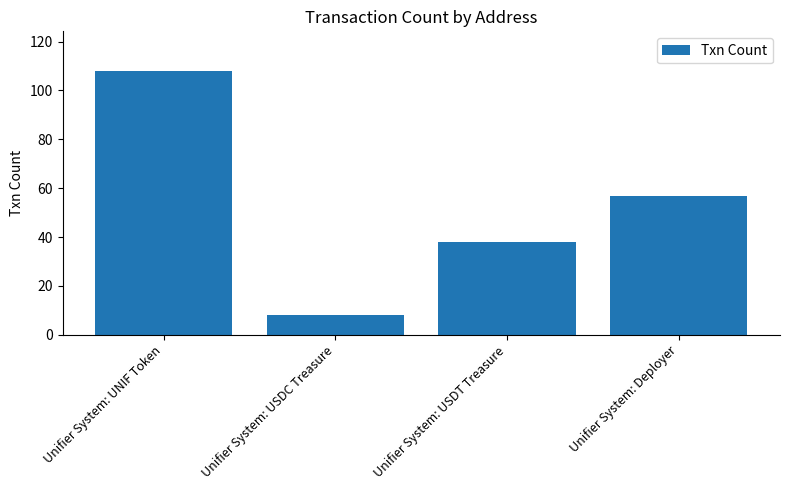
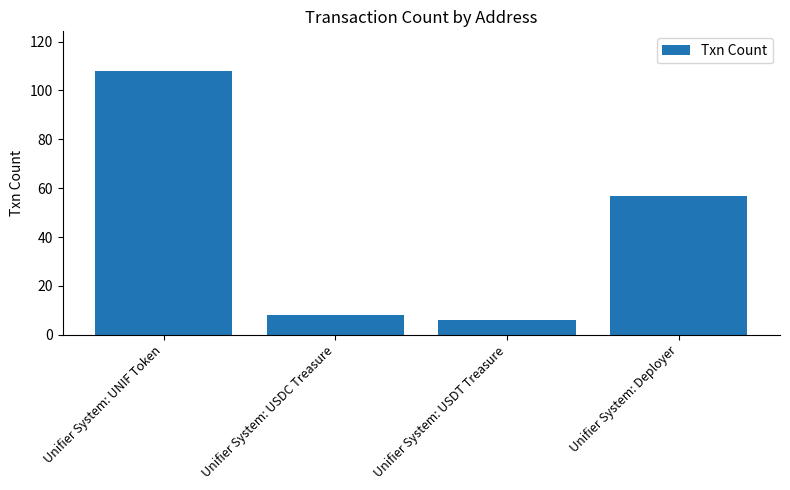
  {
    "Unifier System: UNIF Token": 108,
    "Unifier System: USDC Treasure": 8,
-   "Unifier System: USDT Treasure": 38,
+   "Unifier System: USDT Treasure": 6,
    "Unifier System: Deployer": 57
  }
